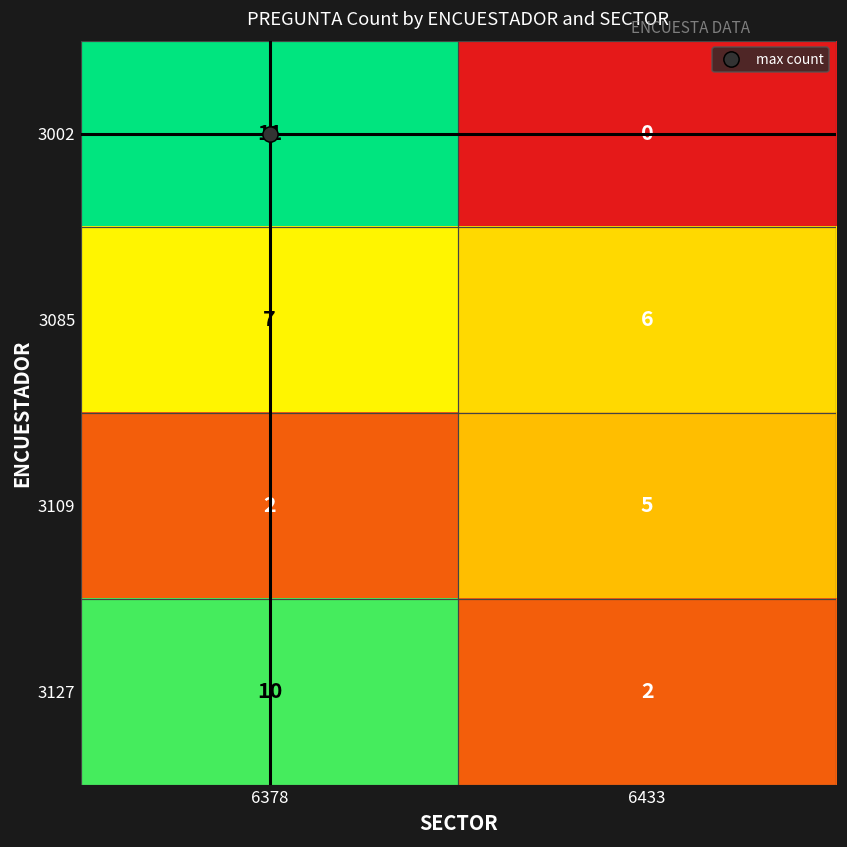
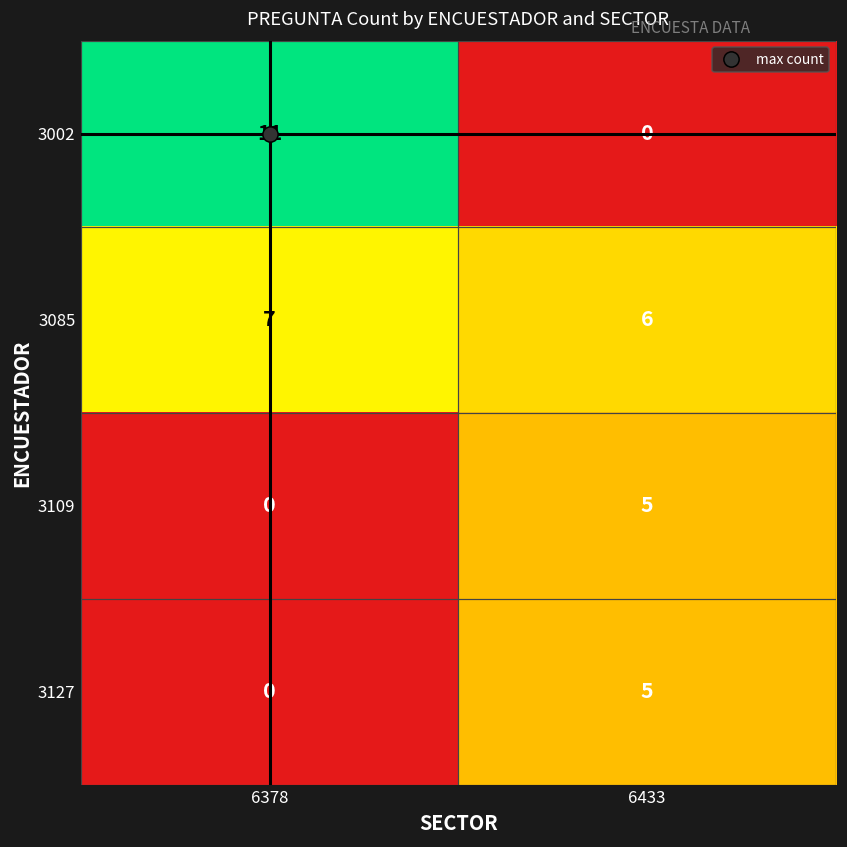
  {
    "3002": {
      "6433": 0
    },
    "3085": {
      "6378": 7,
      "6433": 6
    },
    "3109": {
-     "6378": 2,
+     "6378": 0,
      "6433": 5
    },
    "3127": {
-     "6378": 10,
-     "6433": 2
+     "6378": 0,
+     "6433": 5
    }
  }
